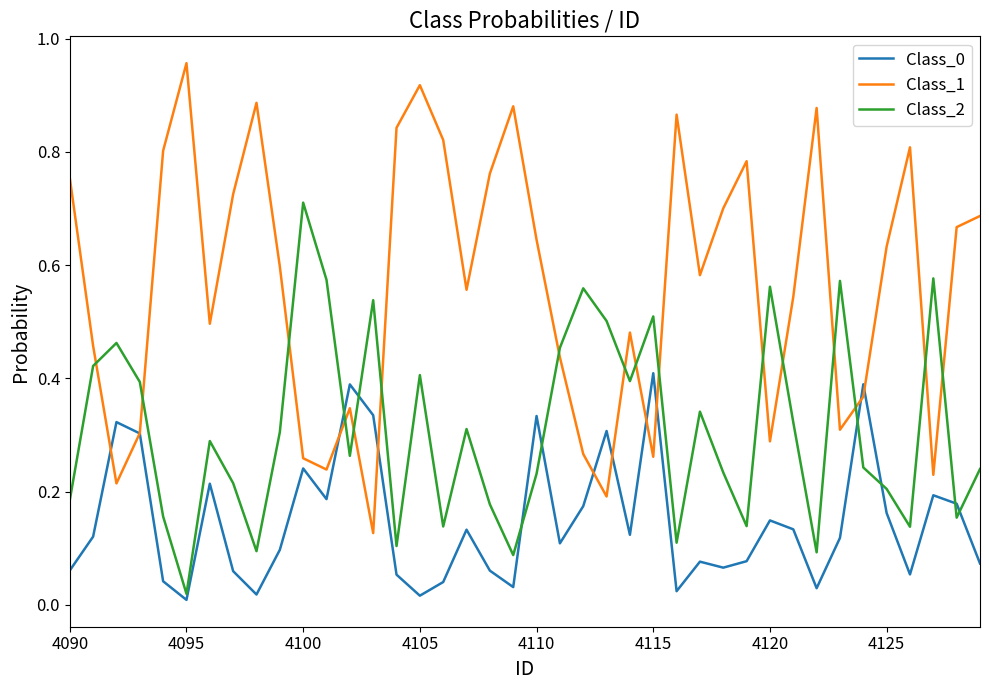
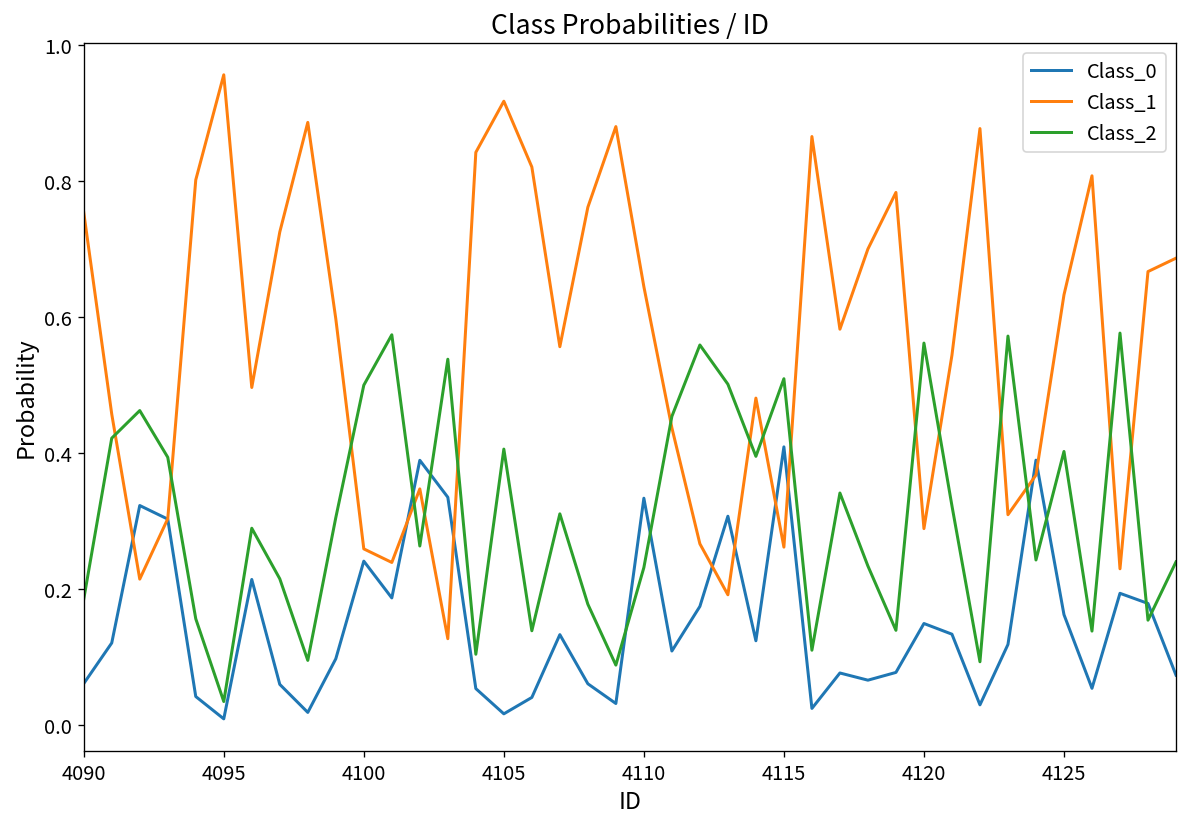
  {
    "Class_0": {
      "4090": 0.06,
      "4095": 0.01,
      "4100": 0.24,
      "4105": 0.02,
      "4110": 0.33,
      "4115": 0.41,
      "4120": 0.15,
      "4125": 0.16
    },
    "Class_1": {
      "4090": 0.75,
      "4095": 0.96,
      "4100": 0.26,
      "4105": 0.92,
      "4110": 0.64,
      "4115": 0.26,
      "4120": 0.29,
      "4125": 0.63
    },
    "Class_2": {
      "4090": 0.18,
-     "4095": 0.02,
-     "4100": 0.71,
+     "4095": 0.03,
+     "4100": 0.50,
      "4105": 0.41,
      "4110": 0.23,
      "4115": 0.51,
      "4120": 0.56,
-     "4125": 0.20
+     "4125": 0.40
    }
  }
